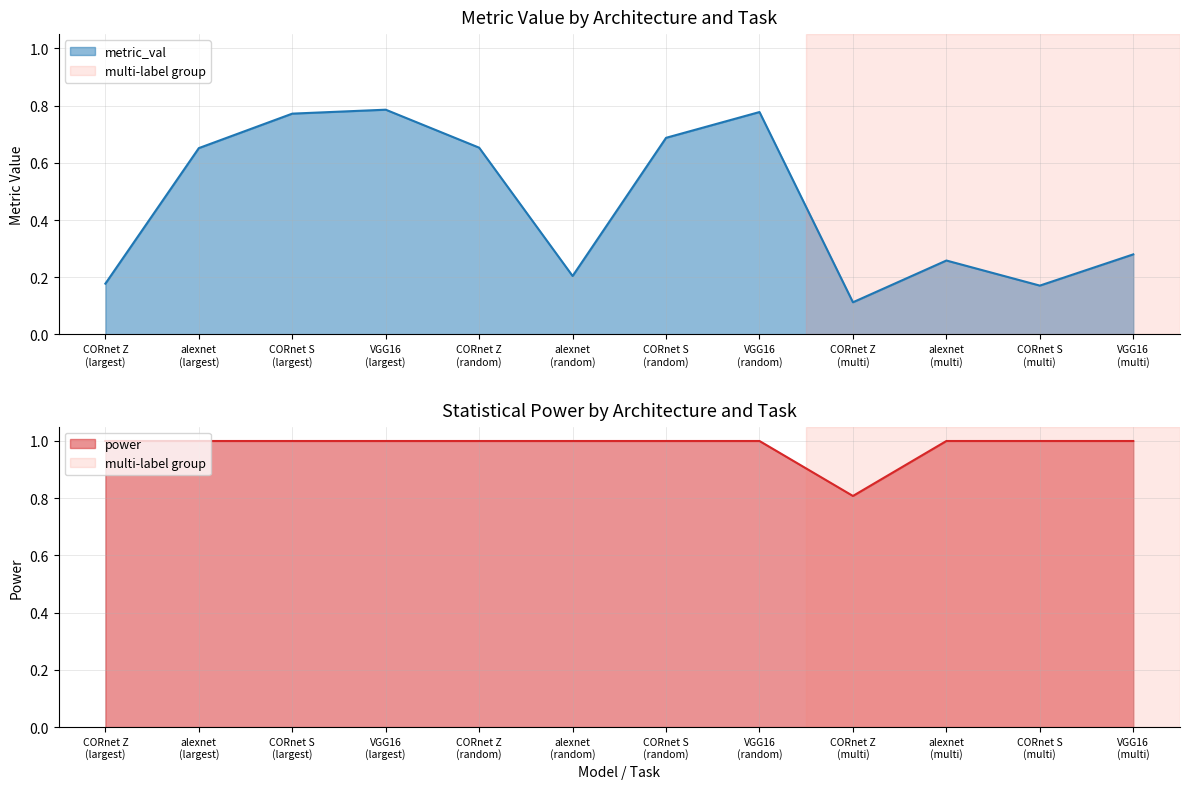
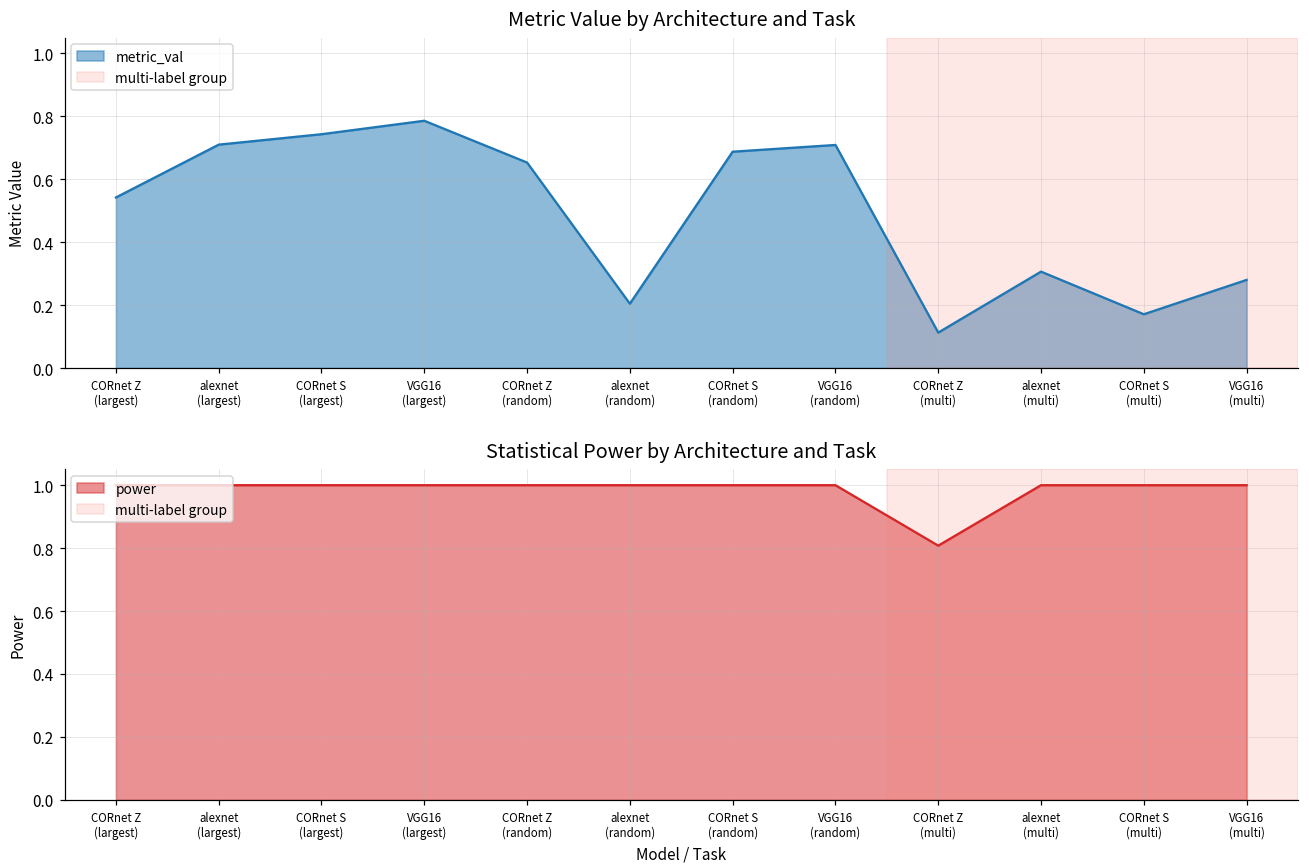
  {
    "Metric Value by Architecture and Task": {
-     "CORnet Z (largest)": 0.18,
-     "alexnet (largest)": 0.65,
-     "CORnet S (largest)": 0.77,
+     "CORnet Z (largest)": 0.54,
+     "alexnet (largest)": 0.71,
+     "CORnet S (largest)": 0.74,
      "VGG16 (largest)": 0.79,
      "CORnet Z (random)": 0.65,
      "alexnet (random)": 0.20,
      "CORnet S (random)": 0.69,
-     "VGG16 (random)": 0.78,
+     "VGG16 (random)": 0.71,
      "CORnet Z (multi)": 0.11,
-     "alexnet (multi)": 0.26,
+     "alexnet (multi)": 0.31,
      "CORnet S (multi)": 0.17,
      "VGG16 (multi)": 0.28
    },
    "Statistical Power by Architecture and Task": {
      "CORnet S (largest)": 1.00,
      "VGG16 (largest)": 1.00,
      "CORnet Z (random)": 1.00,
      "alexnet (random)": 1.00,
      "CORnet S (random)": 1.00,
      "VGG16 (random)": 1.00,
      "CORnet Z (multi)": 0.81,
      "alexnet (multi)": 1.00,
      "CORnet S (multi)": 1.00,
      "VGG16 (multi)": 1.00
    }
  }
